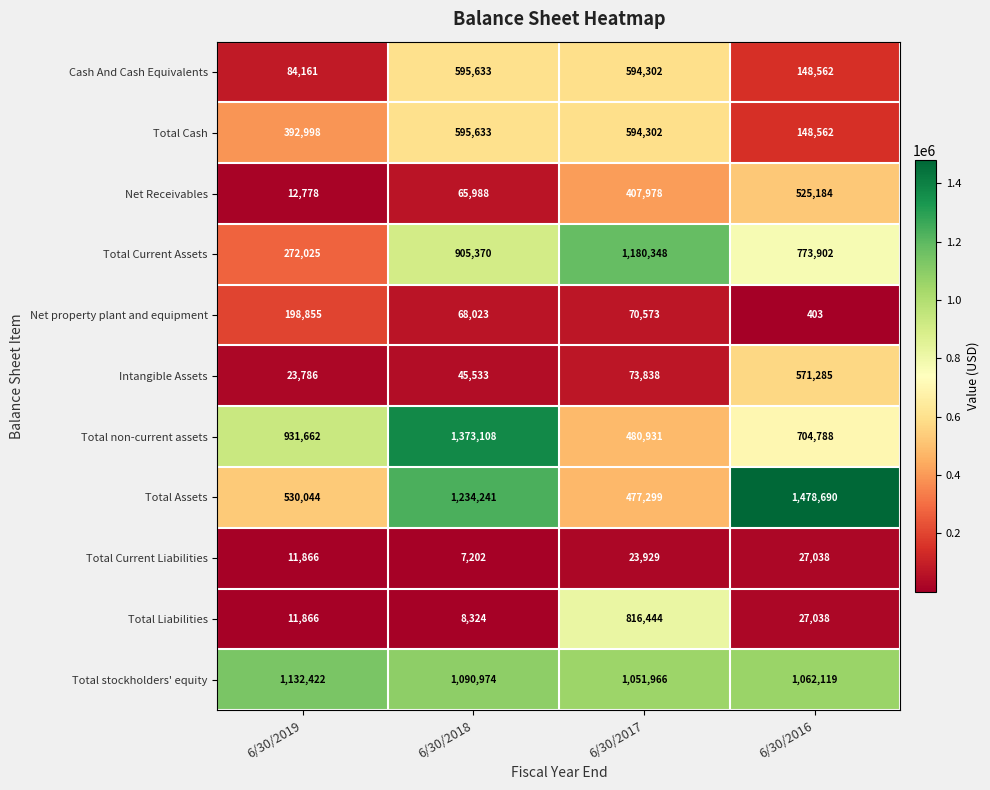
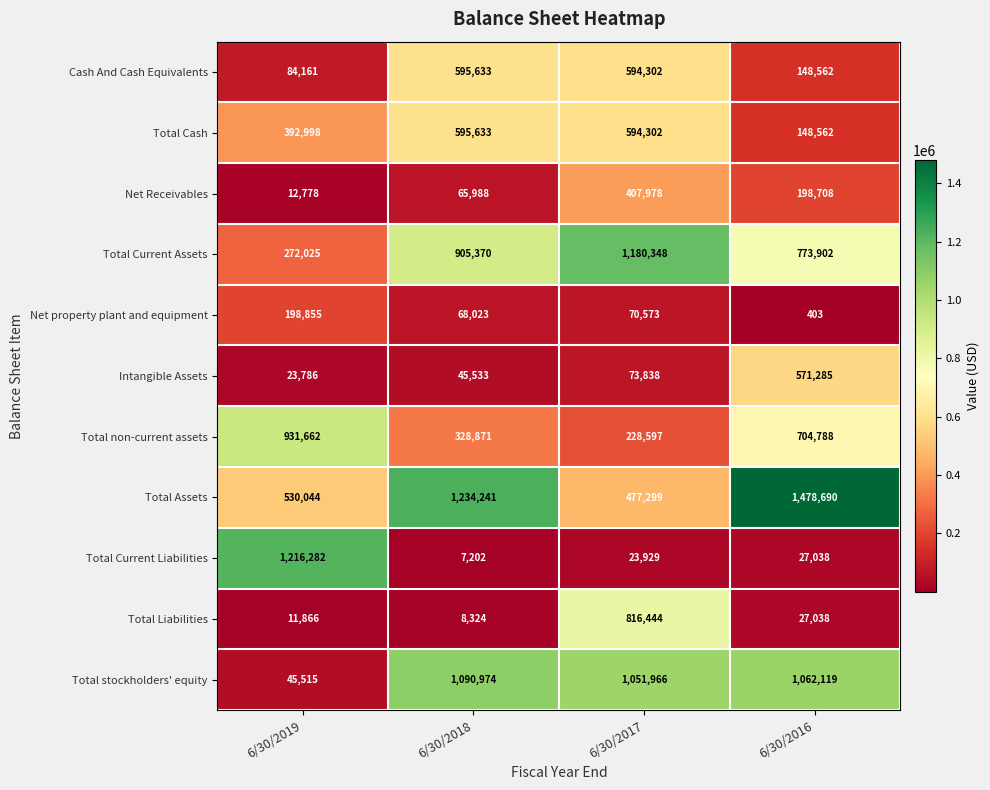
  {
    "Cash And Cash Equivalents": {
      "6/30/2019": "84,161",
      "6/30/2018": "595,633",
      "6/30/2017": "594,302",
      "6/30/2016": "148,562"
    },
    "Total Cash": {
      "6/30/2019": "392,998",
      "6/30/2018": "595,633",
      "6/30/2017": "594,302",
      "6/30/2016": "148,562"
    },
    "Net Receivables": {
      "6/30/2019": "12,778",
      "6/30/2018": "65,988",
      "6/30/2017": "407,978",
-     "6/30/2016": "525,184"
+     "6/30/2016": "198,708"
    },
    "Total Current Assets": {
      "6/30/2019": "272,025",
      "6/30/2018": "905,370",
      "6/30/2017": "1,180,348",
      "6/30/2016": "773,902"
    },
    "Net property plant and equipment": {
      "6/30/2019": "198,855",
      "6/30/2018": "68,023",
      "6/30/2017": "70,573",
      "6/30/2016": "403"
    },
    "Intangible Assets": {
      "6/30/2019": "23,786",
      "6/30/2018": "45,533",
      "6/30/2017": "73,838",
      "6/30/2016": "571,285"
    },
    "Total non-current assets": {
      "6/30/2019": "931,662",
-     "6/30/2018": "1,373,108",
-     "6/30/2017": "480,931",
+     "6/30/2018": "328,871",
+     "6/30/2017": "228,597",
      "6/30/2016": "704,788"
    },
    "Total Assets": {
      "6/30/2019": "530,044",
      "6/30/2018": "1,234,241",
      "6/30/2017": "477,299",
      "6/30/2016": "1,478,690"
    },
    "Total Current Liabilities": {
-     "6/30/2019": "11,866",
+     "6/30/2019": "1,216,282",
      "6/30/2018": "7,202",
      "6/30/2017": "23,929",
      "6/30/2016": "27,038"
    },
    "Total Liabilities": {
      "6/30/2019": "11,866",
      "6/30/2018": "8,324",
      "6/30/2017": "816,444",
      "6/30/2016": "27,038"
    },
    "Total stockholders' equity": {
-     "6/30/2019": "1,132,422",
+     "6/30/2019": "45,515",
      "6/30/2018": "1,090,974",
      "6/30/2017": "1,051,966",
      "6/30/2016": "1,062,119"
    }
  }
